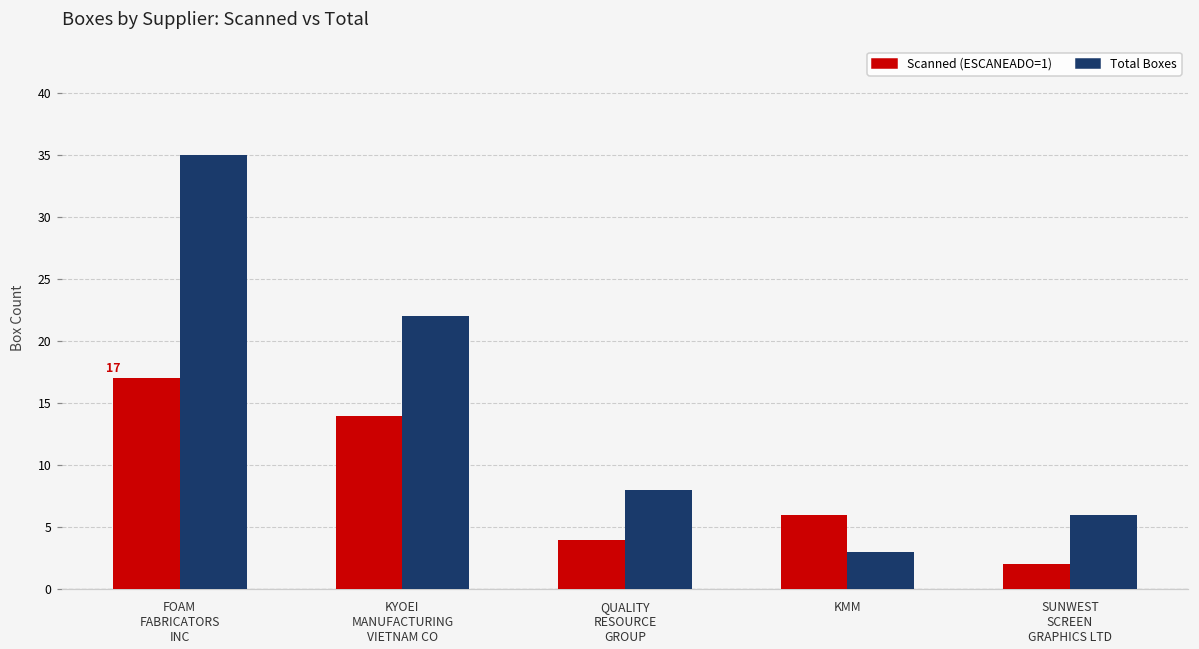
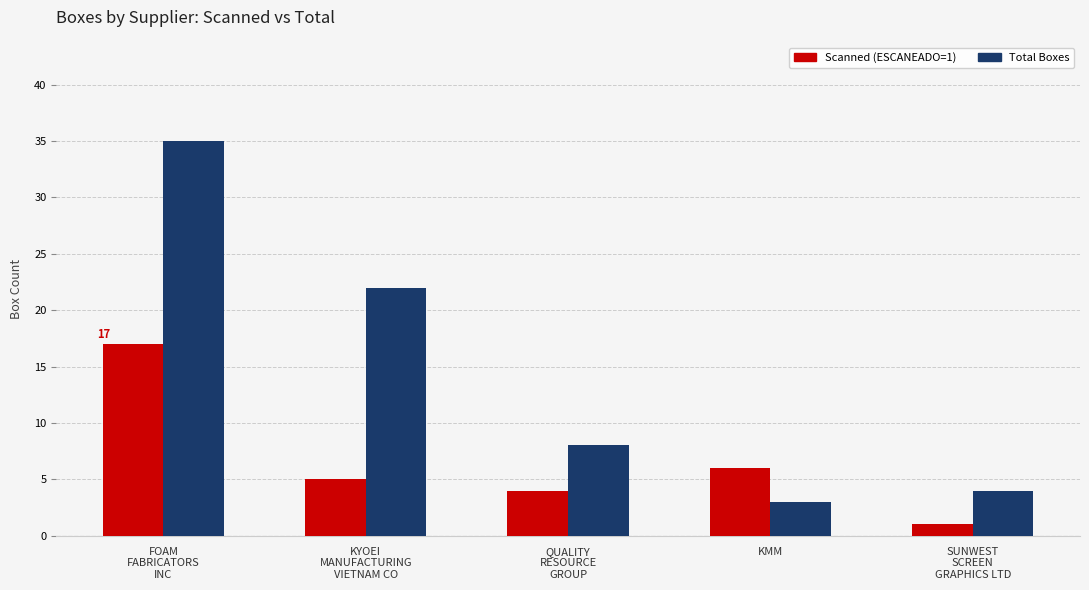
  {
    "Scanned (ESCANEADO=1)": {
-     "KYOEI MANUFACTURING VIETNAM CO": 14,
+     "KYOEI MANUFACTURING VIETNAM CO": 5,
      "QUALITY RESOURCE GROUP": 4,
      "KMM": 6,
-     "SUNWEST SCREEN GRAPHICS LTD": 2
+     "SUNWEST SCREEN GRAPHICS LTD": 1
    },
    "Total Boxes": {
      "FOAM FABRICATORS INC": 35,
      "KYOEI MANUFACTURING VIETNAM CO": 22,
      "QUALITY RESOURCE GROUP": 8,
      "KMM": 3,
-     "SUNWEST SCREEN GRAPHICS LTD": 6
+     "SUNWEST SCREEN GRAPHICS LTD": 4
    }
  }
